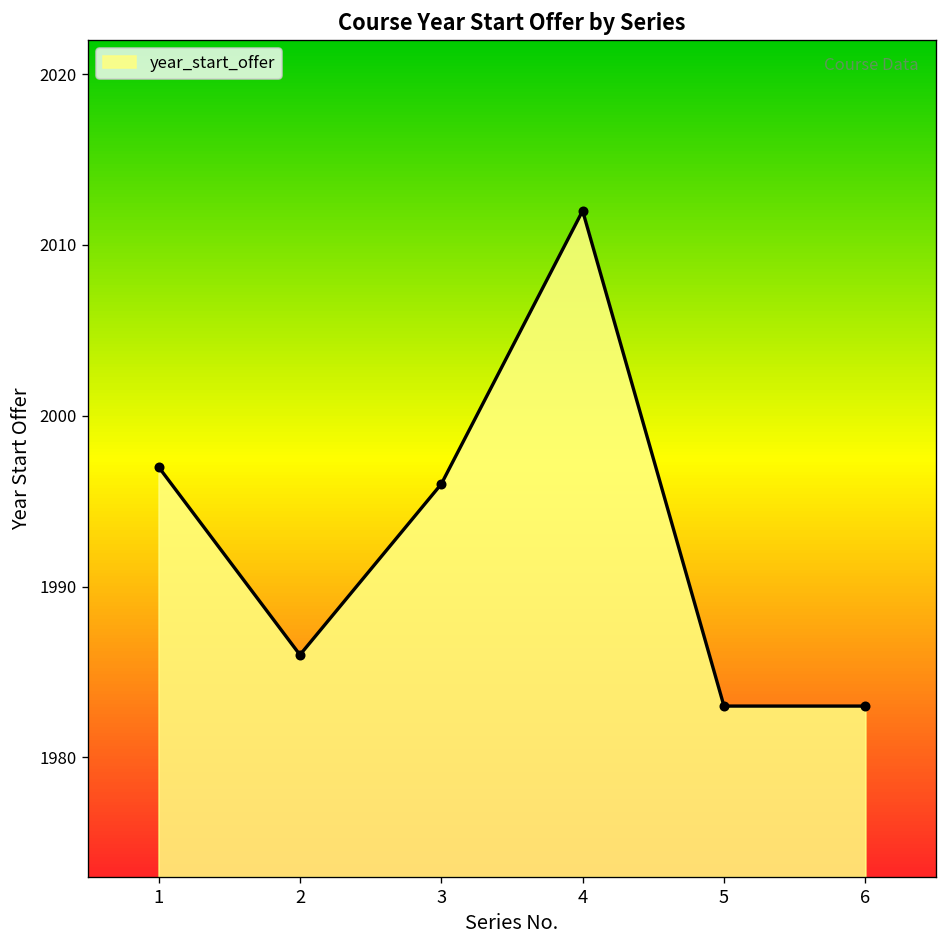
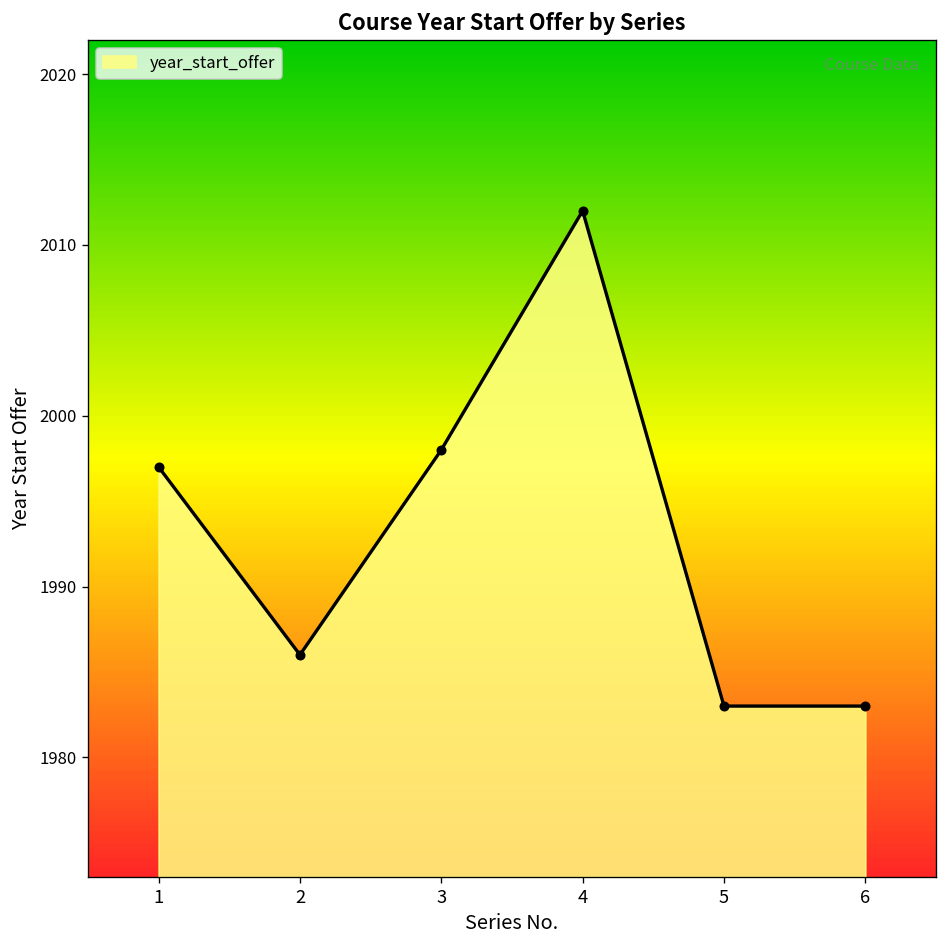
  {
    "1": 1997,
    "2": 1986,
-   "3": 1996,
+   "3": 1998,
    "4": 2012,
    "5": 1983,
    "6": 1983
  }
